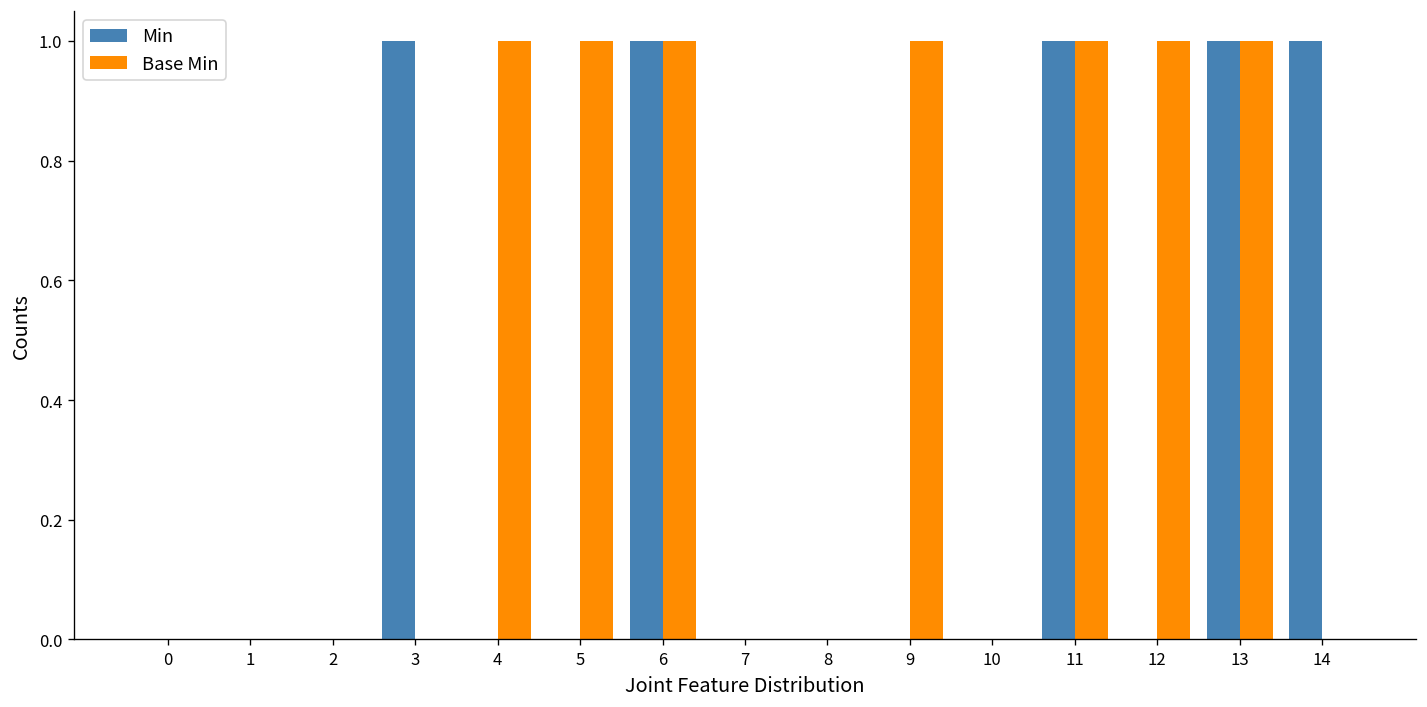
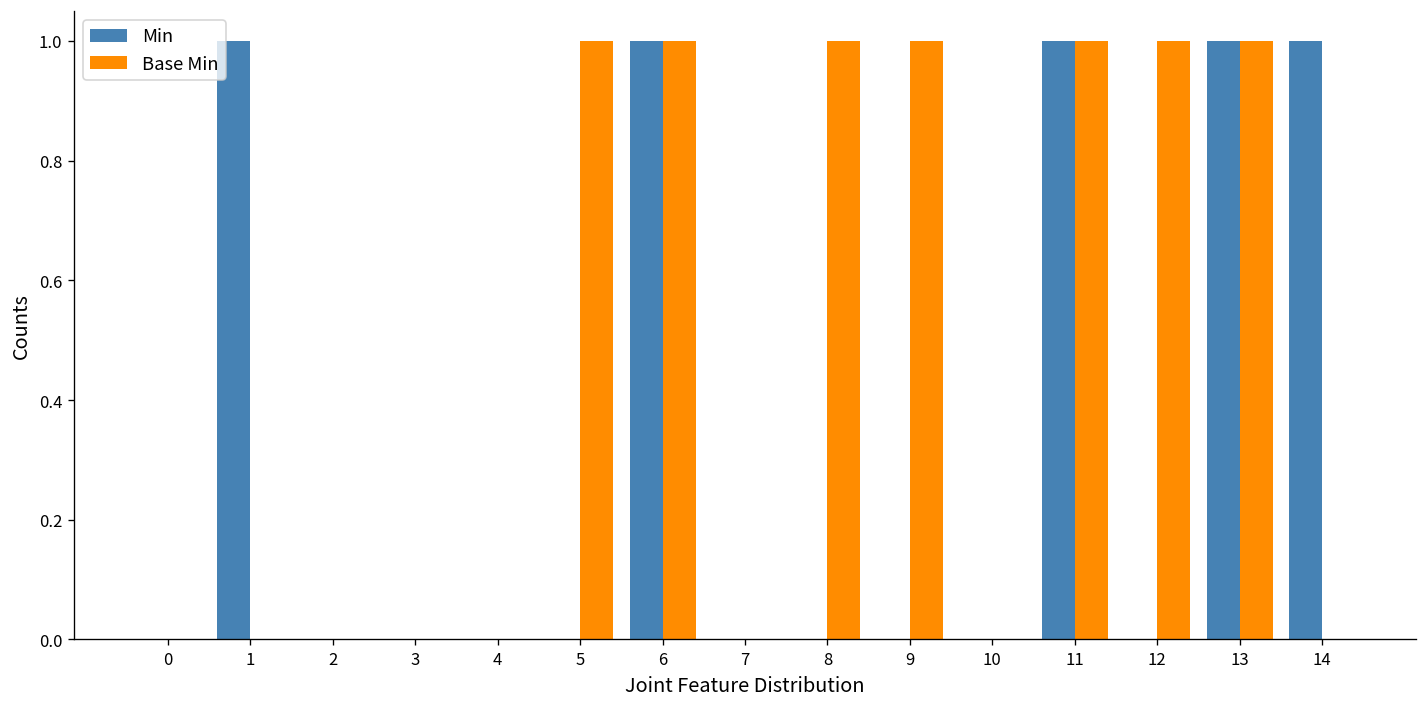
  {
    "Min": {
      "0": 0,
-     "1": 0,
+     "1": 1,
      "2": 0,
-     "3": 1,
+     "3": 0,
      "4": 0,
      "5": 0,
      "6": 1,
      "7": 0,
      "8": 0,
      "9": 0,
      "10": 0,
      "11": 1,
      "12": 0,
      "13": 1,
      "14": 1
    },
    "Base Min": {
      "0": 0,
      "1": 0,
      "2": 0,
      "3": 0,
-     "4": 1,
+     "4": 0,
      "5": 1,
      "6": 1,
      "7": 0,
-     "8": 0,
+     "8": 1,
      "9": 1,
      "10": 0,
      "11": 1,
      "12": 1,
      "13": 1,
      "14": 0
    }
  }
